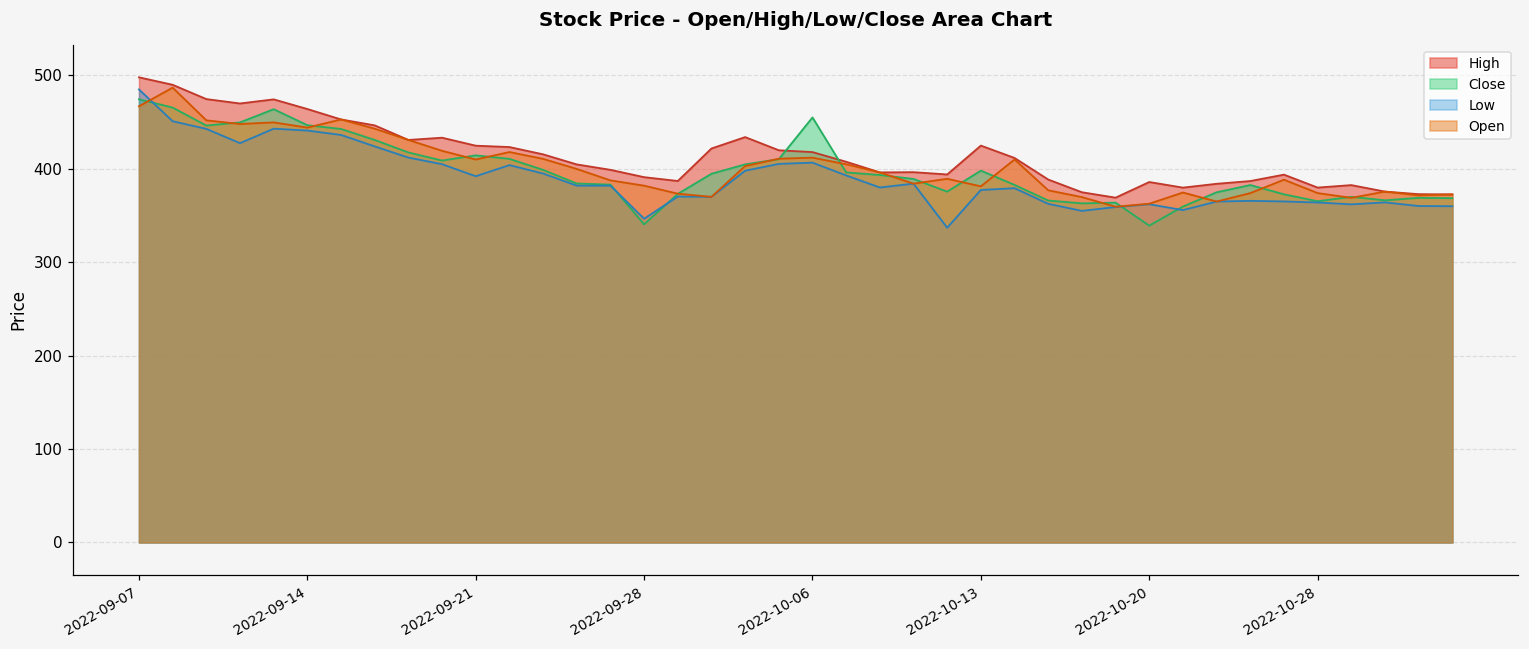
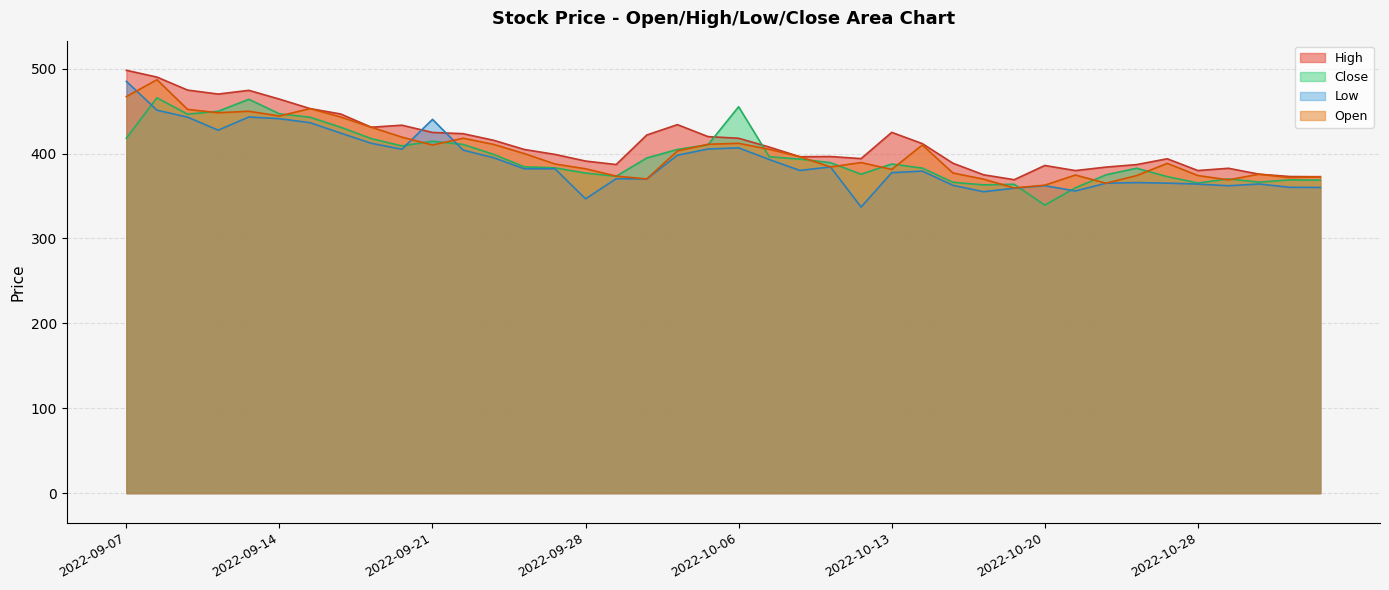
  {
    "Close": {
-     "2022-09-07": 470,
+     "2022-09-07": 420,
      "2022-09-21": 410,
-     "2022-09-28": 340,
+     "2022-09-28": 380,
      "2022-10-06": 460,
-     "2022-10-13": 400,
+     "2022-10-13": 390,
      "2022-10-20": 340
    },
    "Low": {
      "2022-09-07": 490,
      "2022-09-14": 440,
-     "2022-09-21": 390,
+     "2022-09-21": 440,
      "2022-09-28": 350,
      "2022-10-06": 410,
      "2022-10-13": 380
    }
  }
